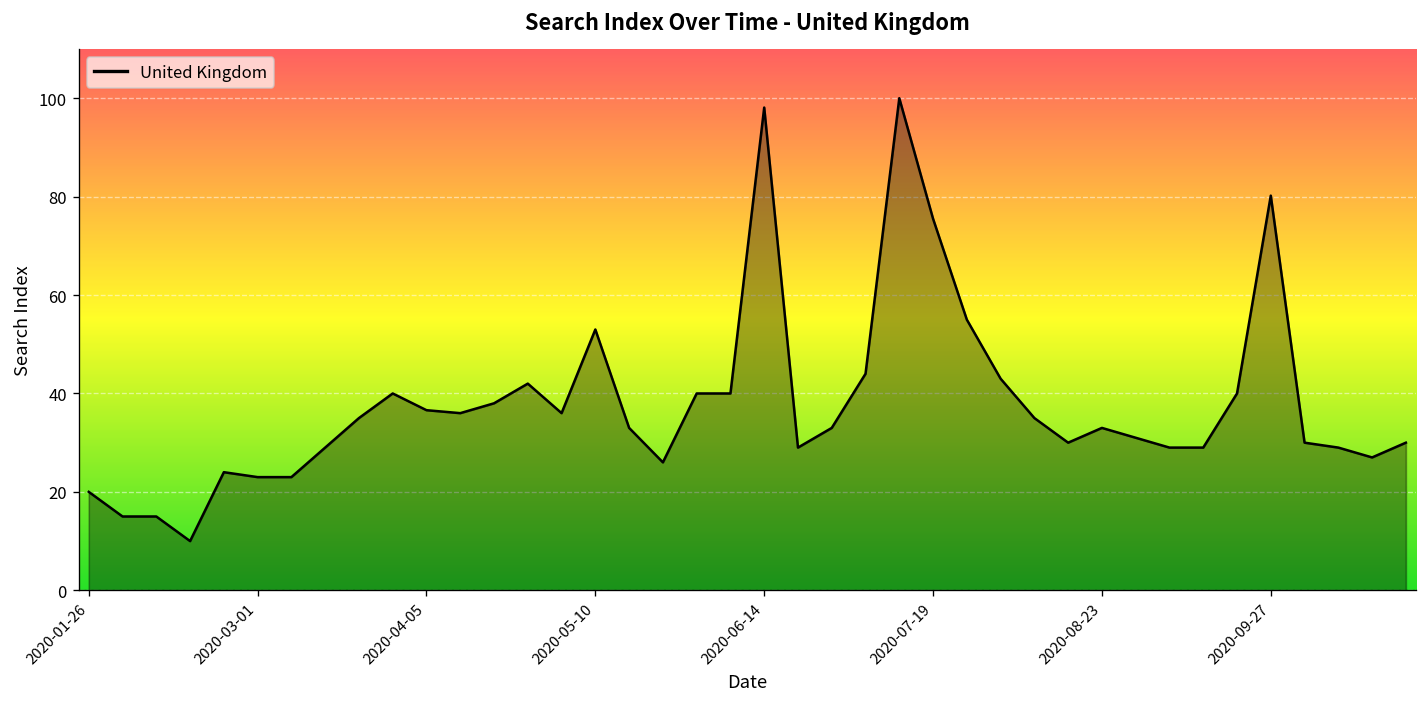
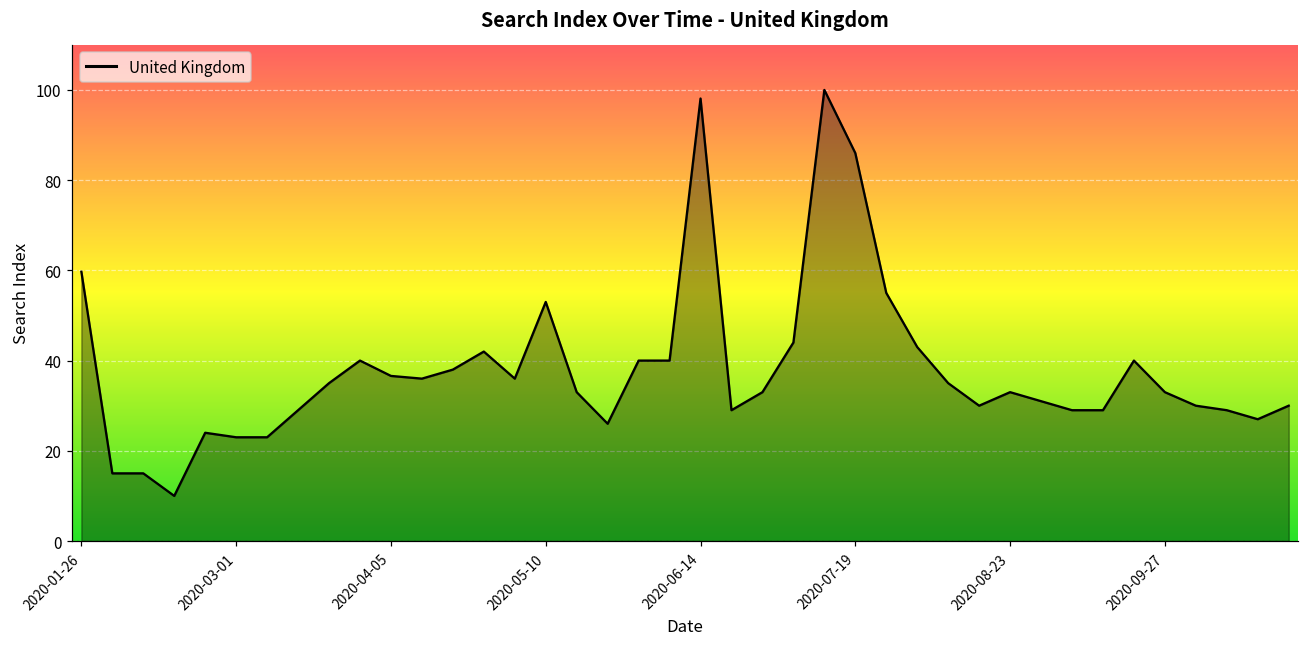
  {
-   "2020-01-26": 20,
+   "2020-01-26": 60,
    "2020-03-01": 23,
    "2020-04-05": 37,
    "2020-05-10": 53,
    "2020-06-14": 98,
-   "2020-07-19": 76,
+   "2020-07-19": 86,
    "2020-08-23": 33,
-   "2020-09-27": 80
+   "2020-09-27": 33
  }
